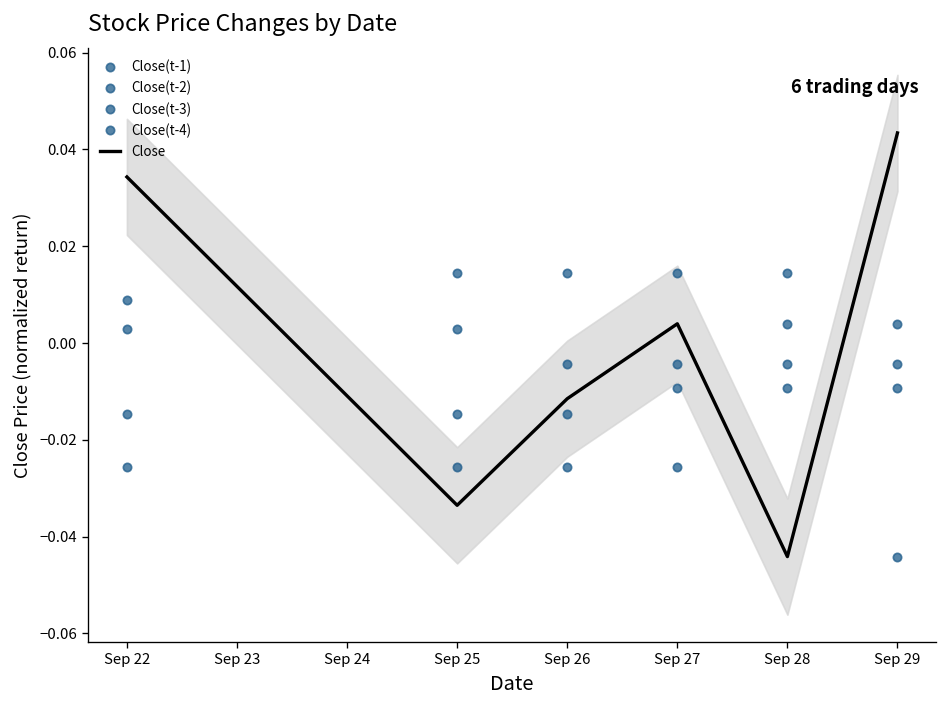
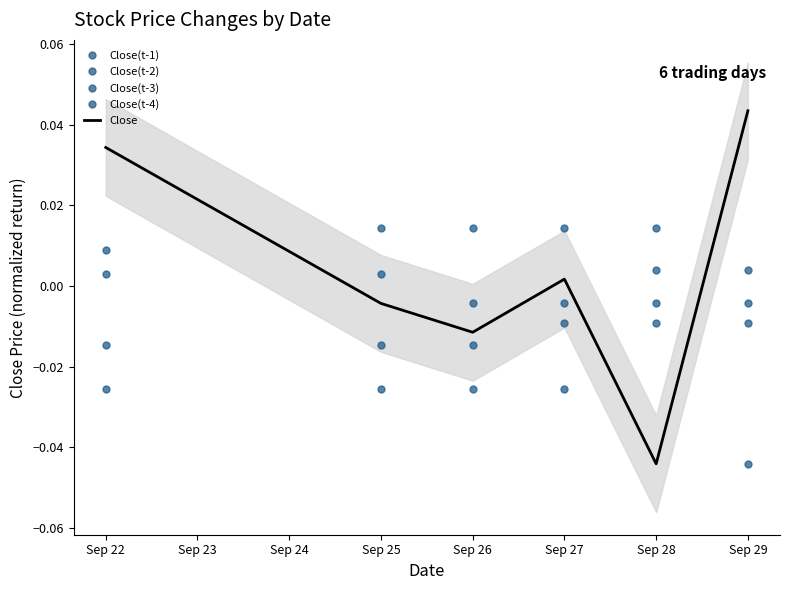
  {
    "Close": {
      "Sep 22": 0.034,
-     "Sep 25": -0.034,
+     "Sep 25": -0.004,
      "Sep 26": -0.012,
-     "Sep 27": 0.004,
+     "Sep 27": 0.002,
      "Sep 28": -0.044,
      "Sep 29": 0.043
    }
  }
